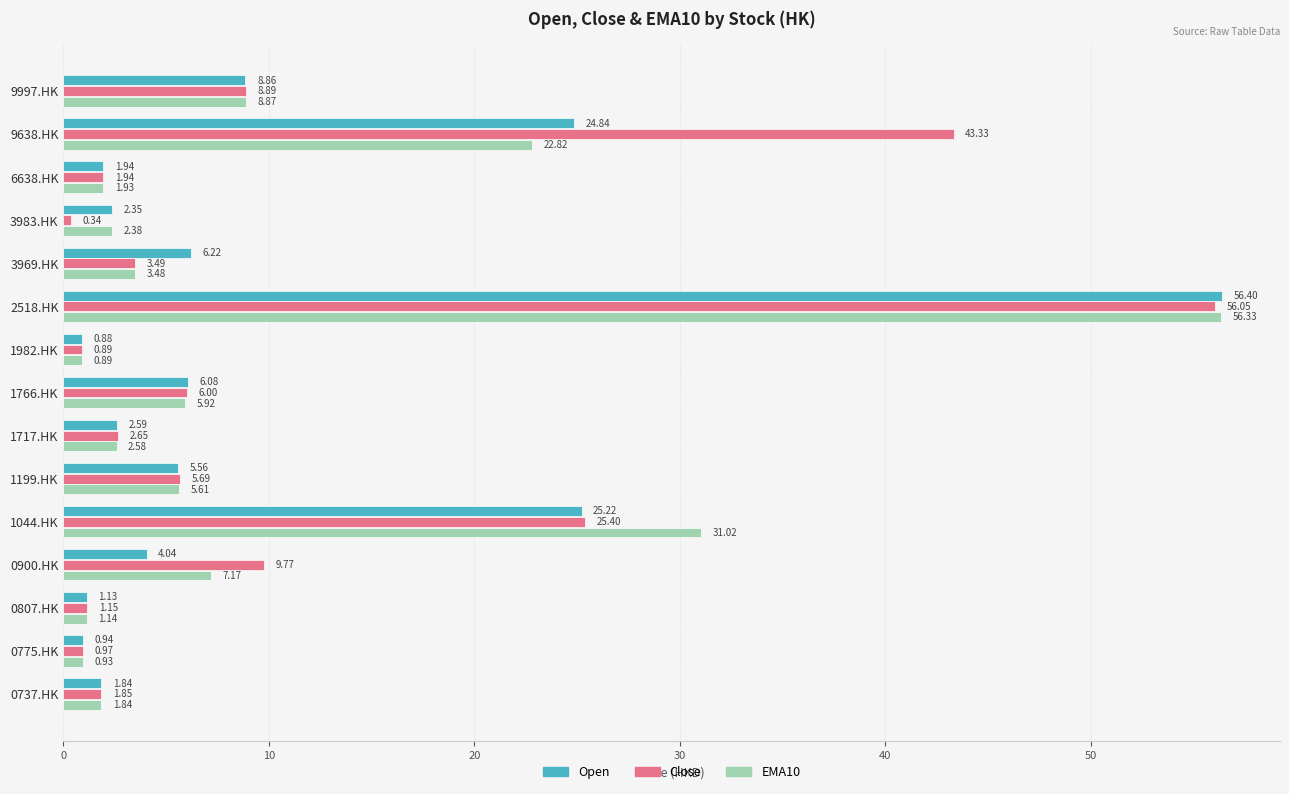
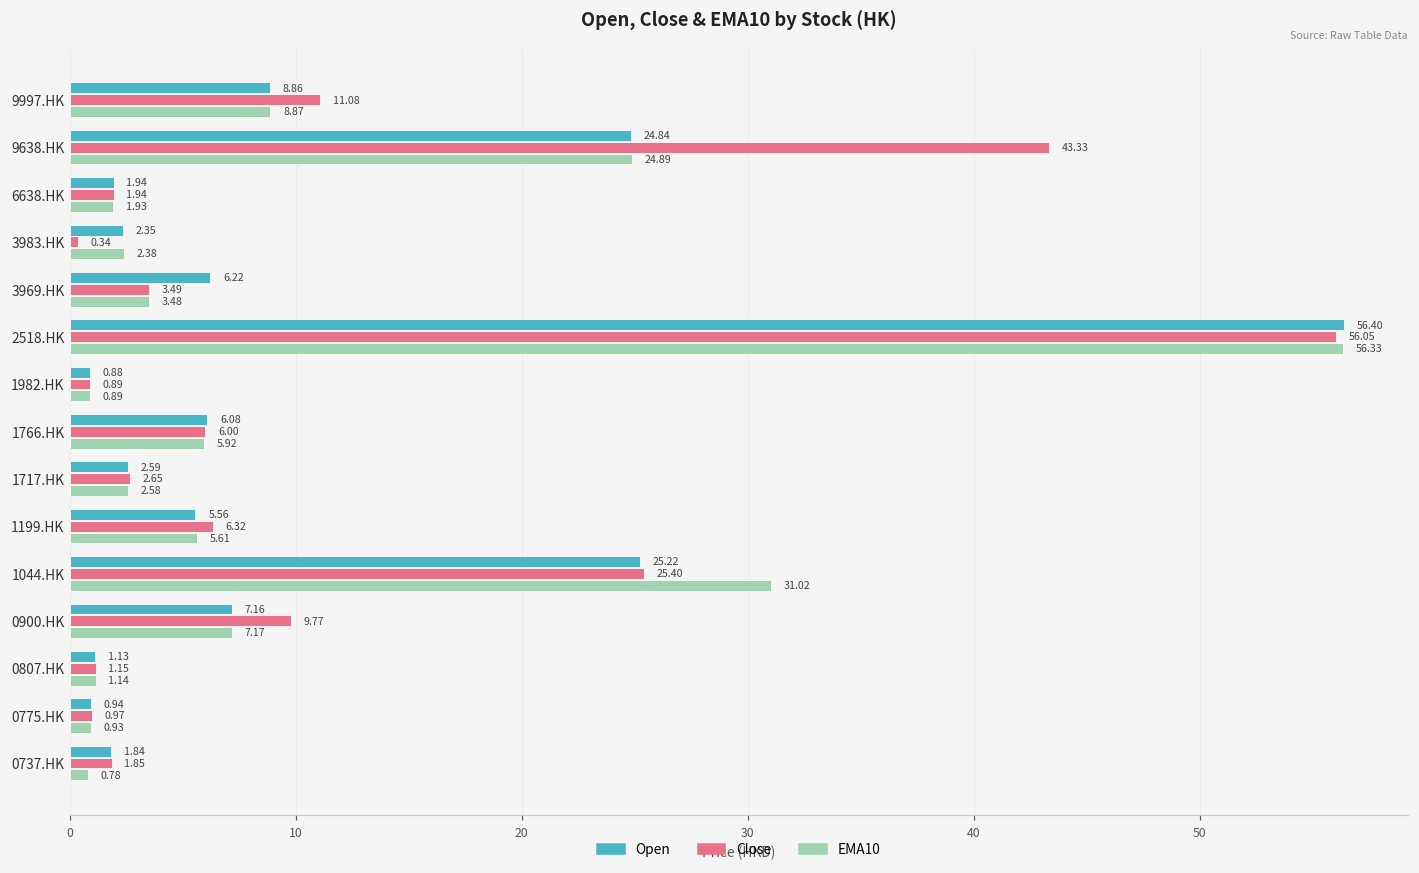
  {
    "Open": {
      "9997.HK": 8.86,
      "9638.HK": 24.84,
      "6638.HK": 1.94,
      "3983.HK": 2.35,
      "3969.HK": 6.22,
      "2518.HK": 56.40,
      "1982.HK": 0.88,
      "1766.HK": 6.08,
      "1717.HK": 2.59,
      "1199.HK": 5.56,
      "1044.HK": 25.22,
-     "0900.HK": 4.04,
+     "0900.HK": 7.16,
      "0807.HK": 1.13,
      "0775.HK": 0.94,
      "0737.HK": 1.84
    },
    "Close": {
-     "9997.HK": 8.89,
+     "9997.HK": 11.08,
      "9638.HK": 43.33,
      "6638.HK": 1.94,
      "3983.HK": 0.34,
      "3969.HK": 3.49,
      "2518.HK": 56.05,
      "1982.HK": 0.89,
      "1766.HK": 6.00,
      "1717.HK": 2.65,
-     "1199.HK": 5.69,
+     "1199.HK": 6.32,
      "1044.HK": 25.40,
      "0900.HK": 9.77,
      "0807.HK": 1.15,
      "0775.HK": 0.97,
      "0737.HK": 1.85
    },
    "EMA10": {
      "9997.HK": 8.87,
-     "9638.HK": 22.82,
+     "9638.HK": 24.89,
      "6638.HK": 1.93,
      "3983.HK": 2.38,
      "3969.HK": 3.48,
      "2518.HK": 56.33,
      "1982.HK": 0.89,
      "1766.HK": 5.92,
      "1717.HK": 2.58,
      "1199.HK": 5.61,
      "1044.HK": 31.02,
      "0900.HK": 7.17,
      "0807.HK": 1.14,
      "0775.HK": 0.93,
-     "0737.HK": 1.84
+     "0737.HK": 0.78
    }
  }
